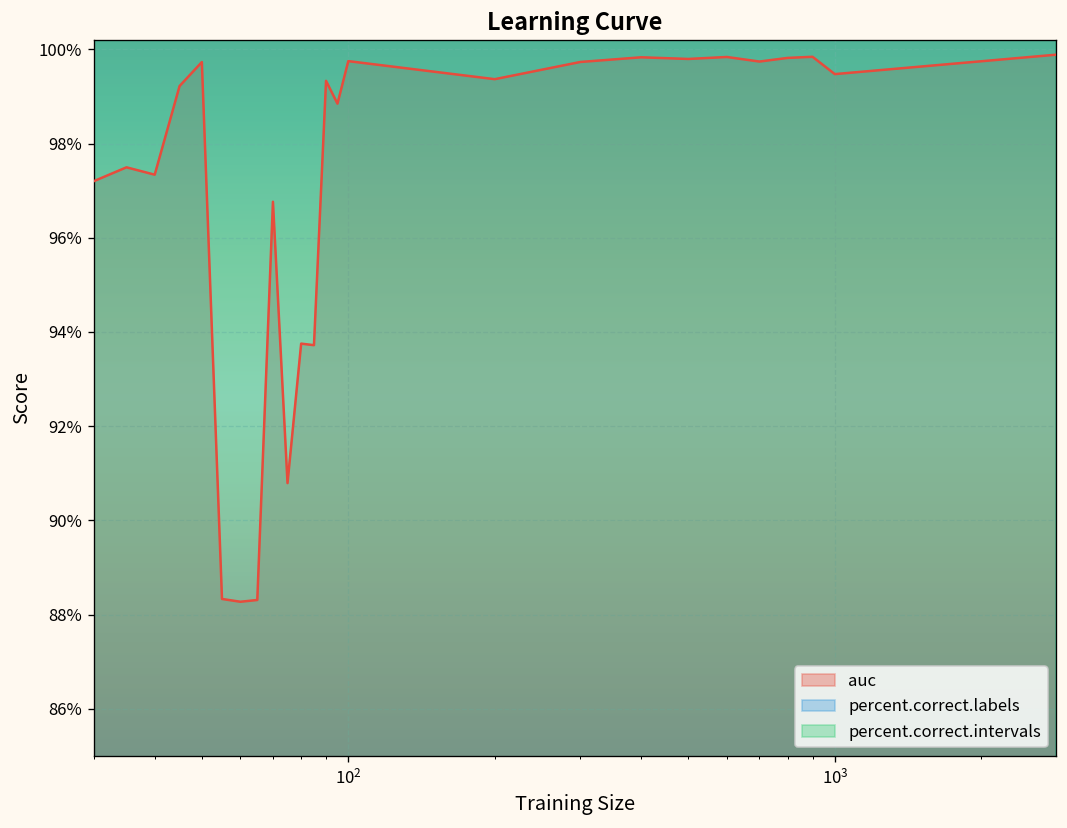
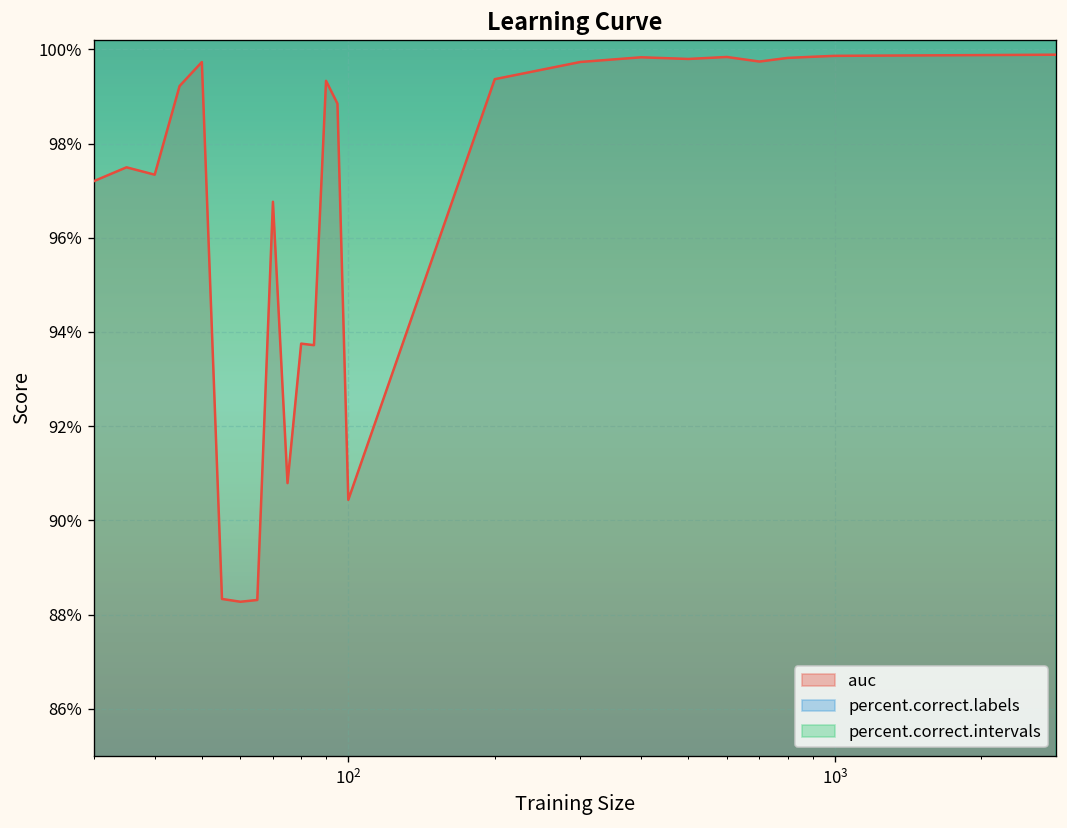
  {
    "auc": {
-     "10^2": "99.8%",
-     "10^3": "99.5%"
+     "10^2": "90.4%",
+     "10^3": "99.9%"
    }
  }
